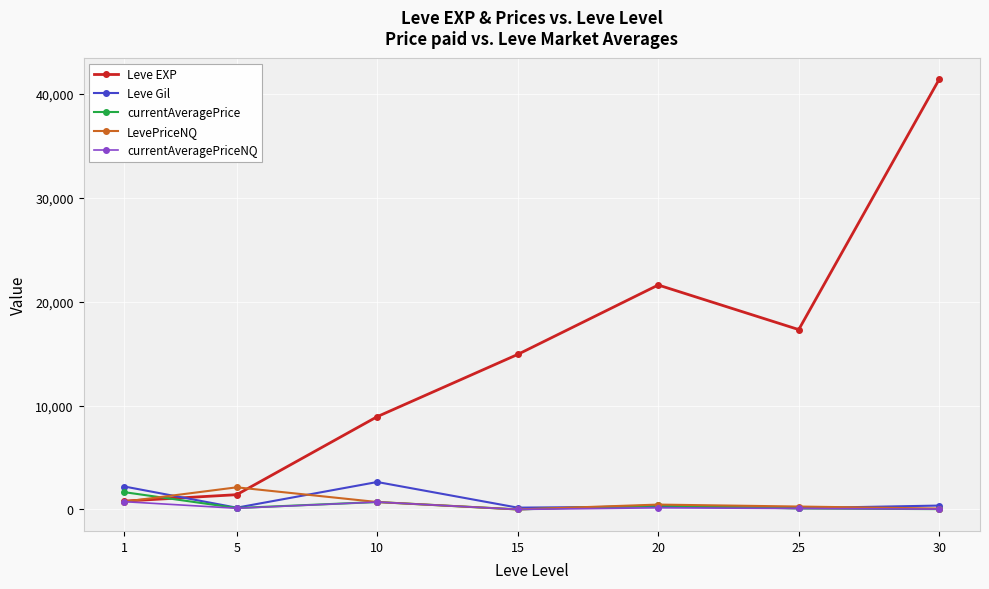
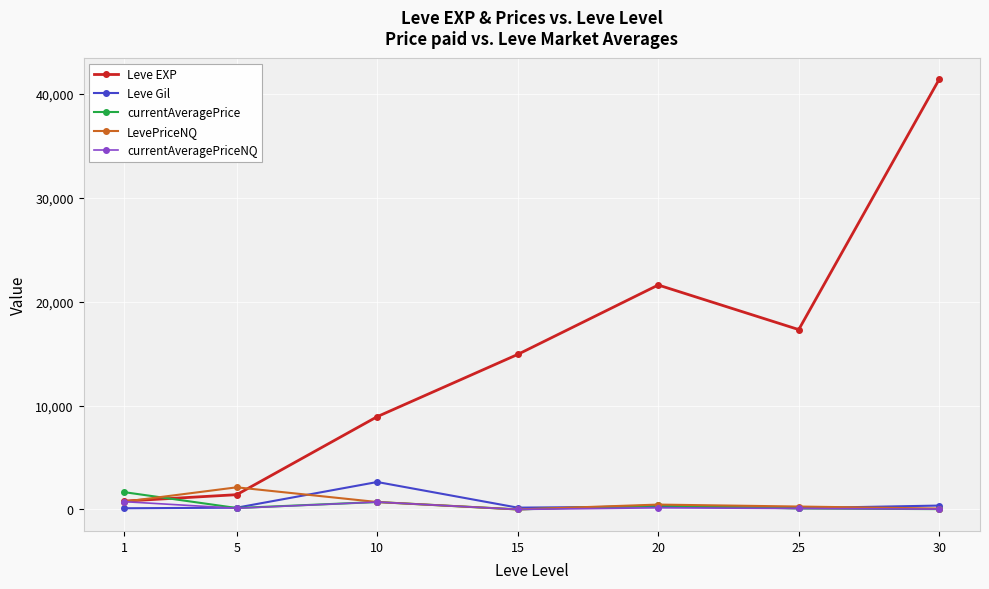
  {
    "Leve EXP": {
      "5": "1,400",
      "10": "8,900",
      "15": "14,900",
      "20": "21,600",
      "25": "17,300",
      "30": "41,400"
    },
    "Leve Gil": {
-     "1": "2,200",
+     "1": "100",
      "10": "2,600",
      "30": "400"
    },
    "currentAveragePrice": {
      "1": "1,700"
    },
    "LevePriceNQ": {
      "5": "2,100"
    }
  }
